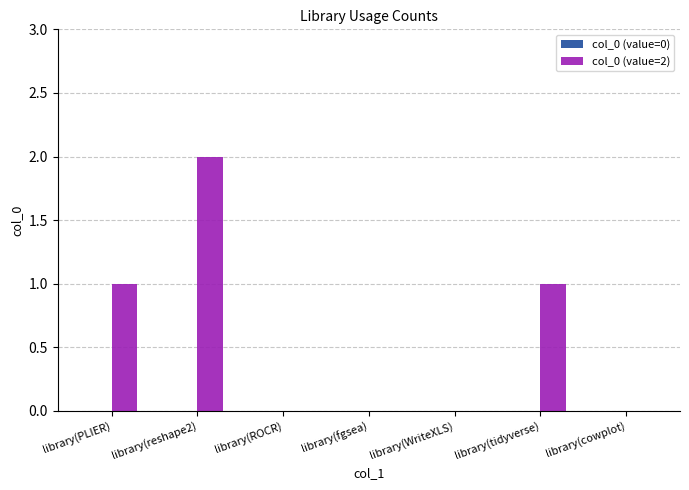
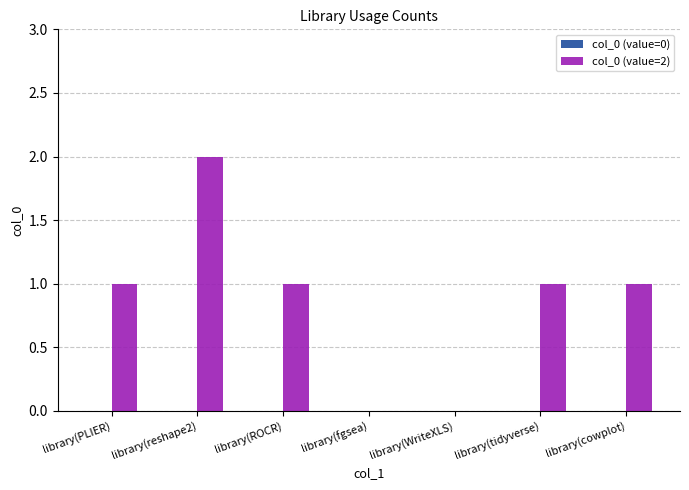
  {
    "col_0 (value=0)": {
      "library(PLIER)": 0,
      "library(reshape2)": 0,
      "library(ROCR)": 0,
      "library(fgsea)": 0,
      "library(WriteXLS)": 0,
      "library(tidyverse)": 0,
      "library(cowplot)": 0
    },
    "col_0 (value=2)": {
      "library(PLIER)": 1,
      "library(reshape2)": 2,
-     "library(ROCR)": 0,
+     "library(ROCR)": 1,
      "library(fgsea)": 0,
      "library(WriteXLS)": 0,
      "library(tidyverse)": 1,
-     "library(cowplot)": 0
+     "library(cowplot)": 1
    }
  }
